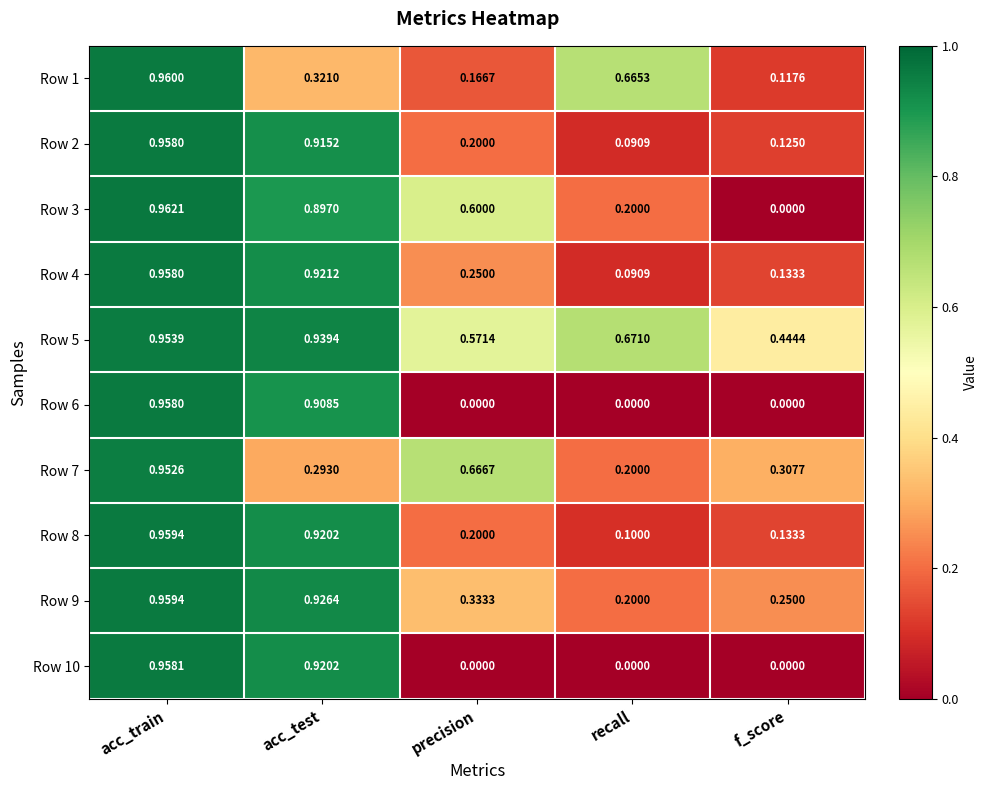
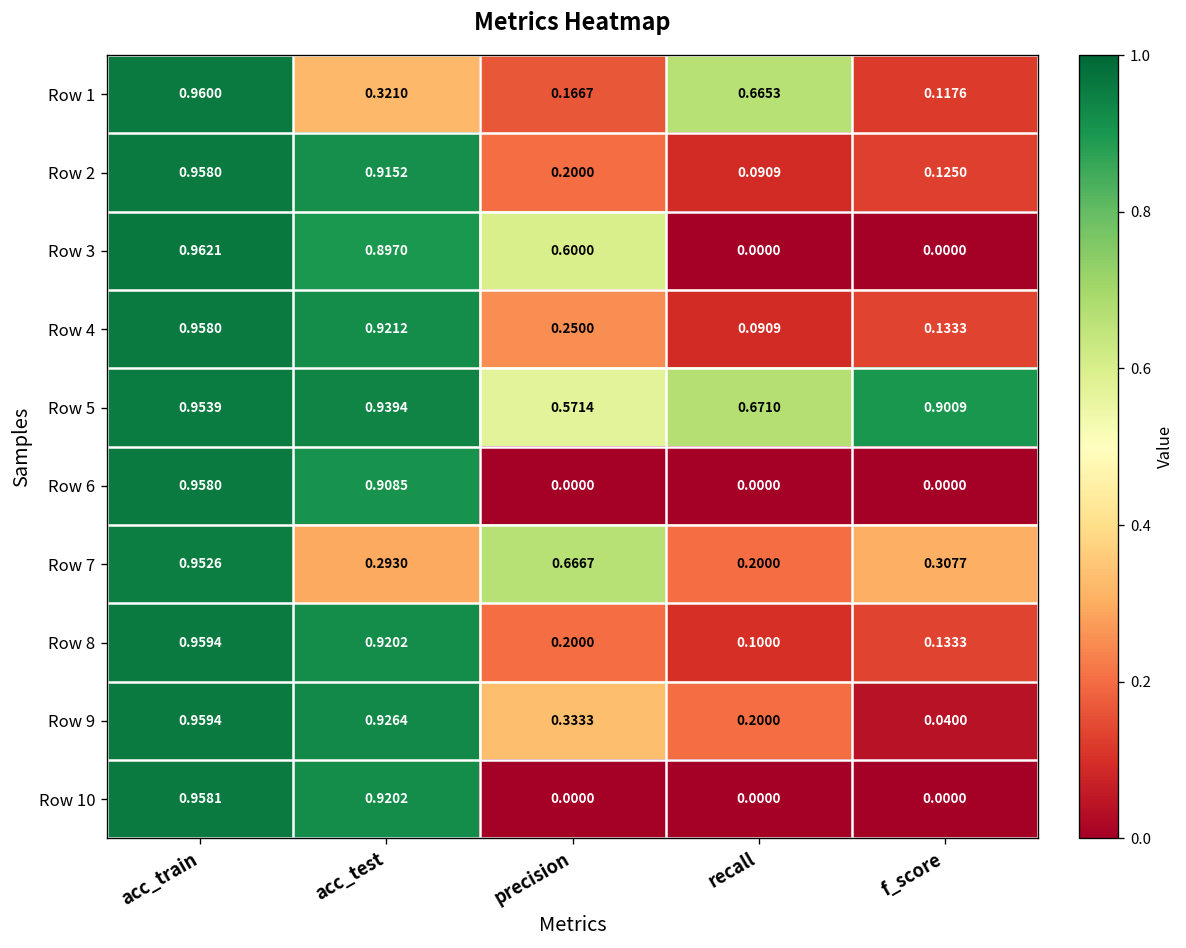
  {
    "Row 1": {
      "acc_train": 0.9600,
      "acc_test": 0.3210,
      "precision": 0.1667,
      "recall": 0.6653,
      "f_score": 0.1176
    },
    "Row 2": {
      "acc_train": 0.9580,
      "acc_test": 0.9152,
      "precision": 0.2000,
      "recall": 0.0909,
      "f_score": 0.1250
    },
    "Row 3": {
      "acc_train": 0.9621,
      "acc_test": 0.8970,
      "precision": 0.6000,
-     "recall": 0.2000,
+     "recall": 0.0000,
      "f_score": 0.0000
    },
    "Row 4": {
      "acc_train": 0.9580,
      "acc_test": 0.9212,
      "precision": 0.2500,
      "recall": 0.0909,
      "f_score": 0.1333
    },
    "Row 5": {
      "acc_train": 0.9539,
      "acc_test": 0.9394,
      "precision": 0.5714,
      "recall": 0.6710,
-     "f_score": 0.4444
+     "f_score": 0.9009
    },
    "Row 6": {
      "acc_train": 0.9580,
      "acc_test": 0.9085,
      "precision": 0.0000,
      "recall": 0.0000,
      "f_score": 0.0000
    },
    "Row 7": {
      "acc_train": 0.9526,
      "acc_test": 0.2930,
      "precision": 0.6667,
      "recall": 0.2000,
      "f_score": 0.3077
    },
    "Row 8": {
      "acc_train": 0.9594,
      "acc_test": 0.9202,
      "precision": 0.2000,
      "recall": 0.1000,
      "f_score": 0.1333
    },
    "Row 9": {
      "acc_train": 0.9594,
      "acc_test": 0.9264,
      "precision": 0.3333,
      "recall": 0.2000,
-     "f_score": 0.2500
+     "f_score": 0.0400
    },
    "Row 10": {
      "acc_train": 0.9581,
      "acc_test": 0.9202,
      "precision": 0.0000,
      "recall": 0.0000,
      "f_score": 0.0000
    }
  }
